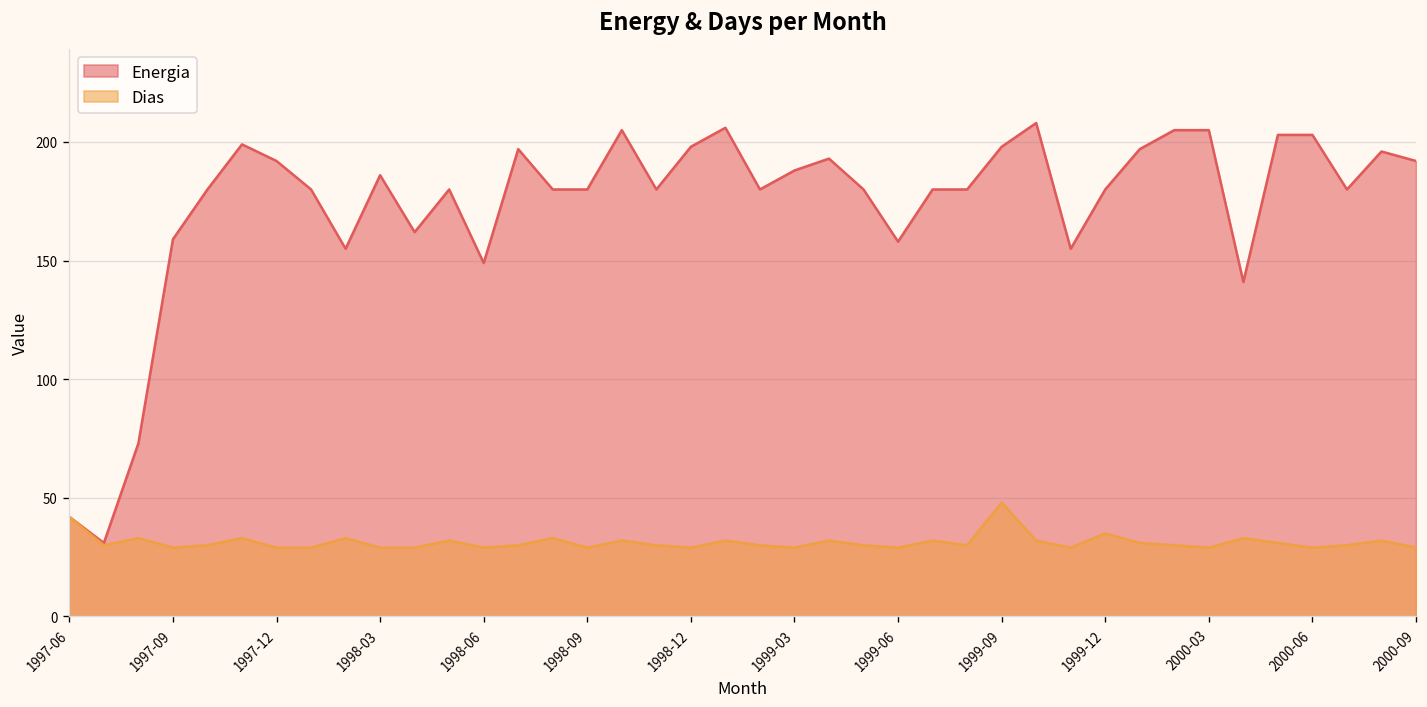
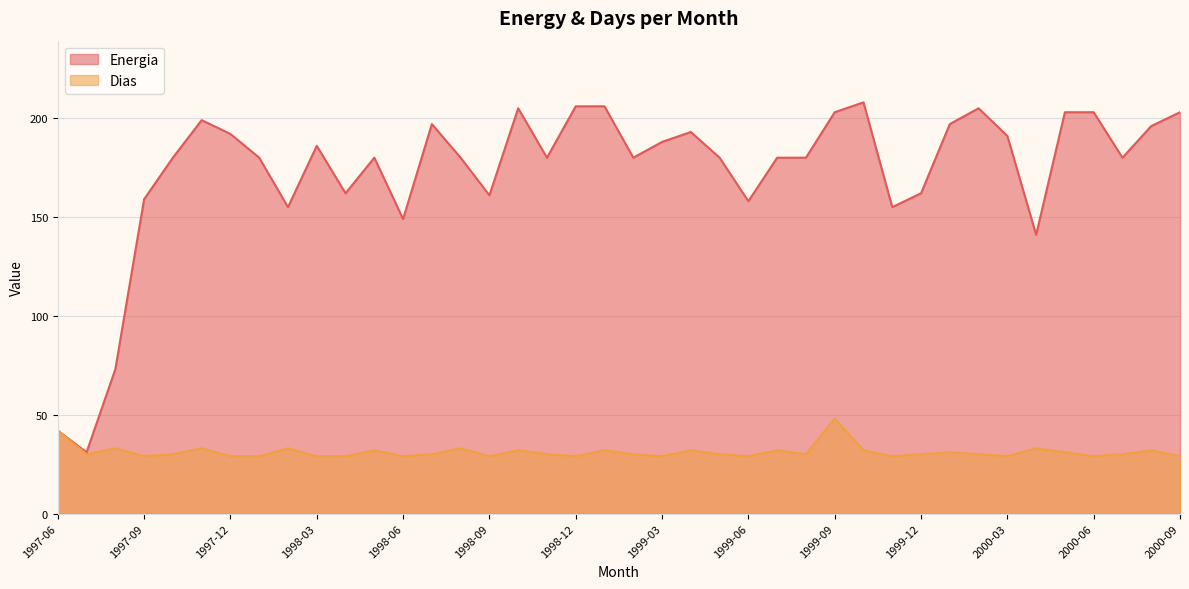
  {
    "Energia": {
      "1997-09": 159,
      "1997-12": 192,
      "1998-03": 186,
      "1998-06": 149,
-     "1998-09": 180,
-     "1998-12": 198,
+     "1998-09": 161,
+     "1998-12": 206,
      "1999-03": 188,
      "1999-06": 158,
-     "1999-09": 198,
-     "1999-12": 180,
-     "2000-03": 205,
+     "1999-09": 203,
+     "1999-12": 162,
+     "2000-03": 191,
      "2000-06": 203,
-     "2000-09": 192
+     "2000-09": 203
    },
    "Dias": {
      "1997-09": 29,
      "1997-12": 29,
      "1998-03": 29,
      "1998-06": 29,
      "1998-09": 29,
      "1998-12": 29,
      "1999-03": 29,
      "1999-06": 29,
      "1999-09": 48,
-     "1999-12": 35,
+     "1999-12": 30,
      "2000-03": 29,
      "2000-06": 29,
      "2000-09": 29
    }
  }
